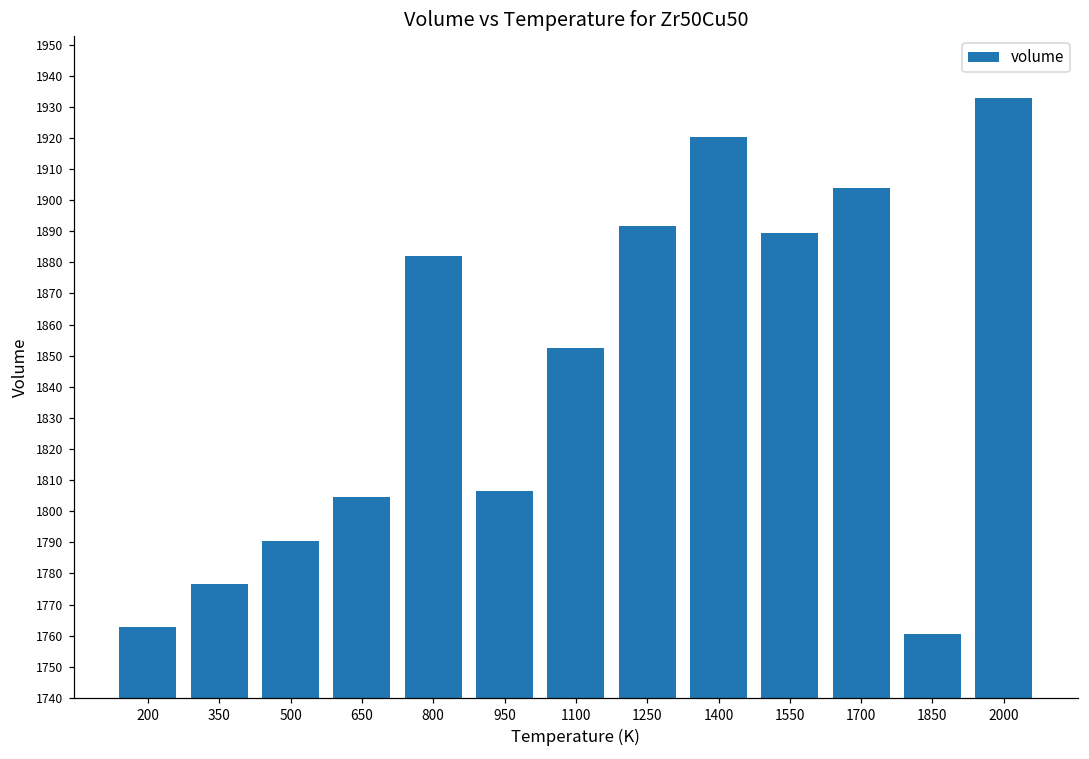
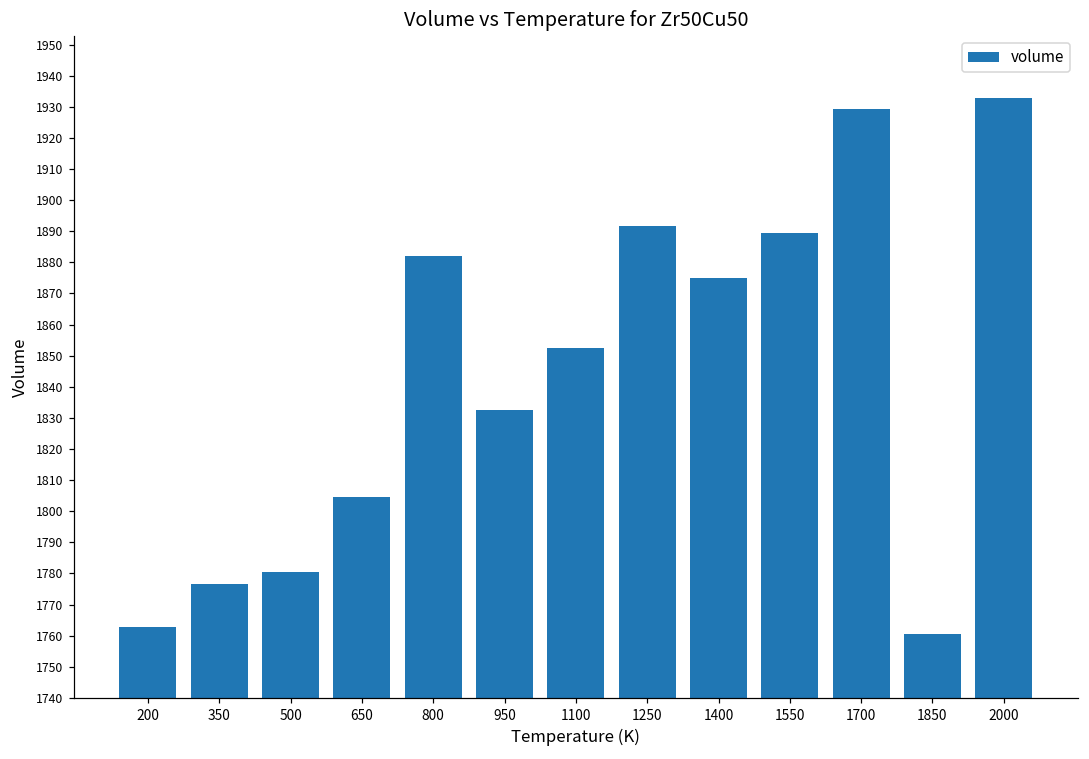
  {
    "200": 1763,
    "350": 1777,
-   "500": 1791,
+   "500": 1780,
    "650": 1804,
    "800": 1882,
-   "950": 1806,
+   "950": 1832,
    "1100": 1853,
    "1250": 1892,
-   "1400": 1920,
+   "1400": 1875,
    "1550": 1889,
-   "1700": 1904,
+   "1700": 1929,
    "1850": 1760,
    "2000": 1933
  }
